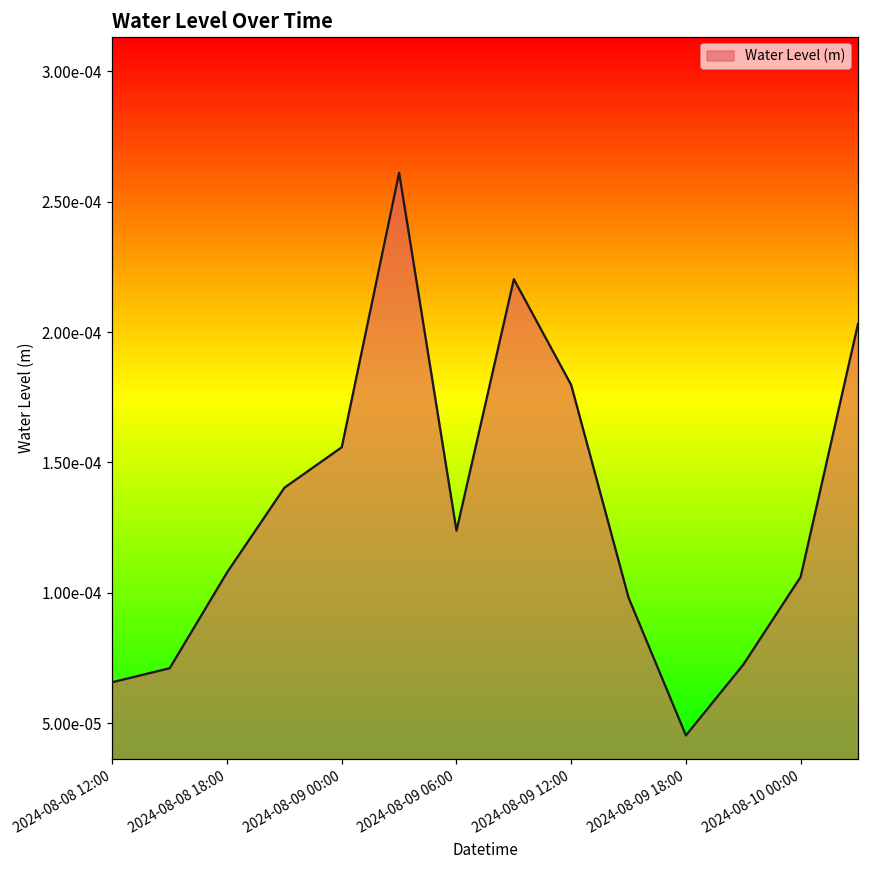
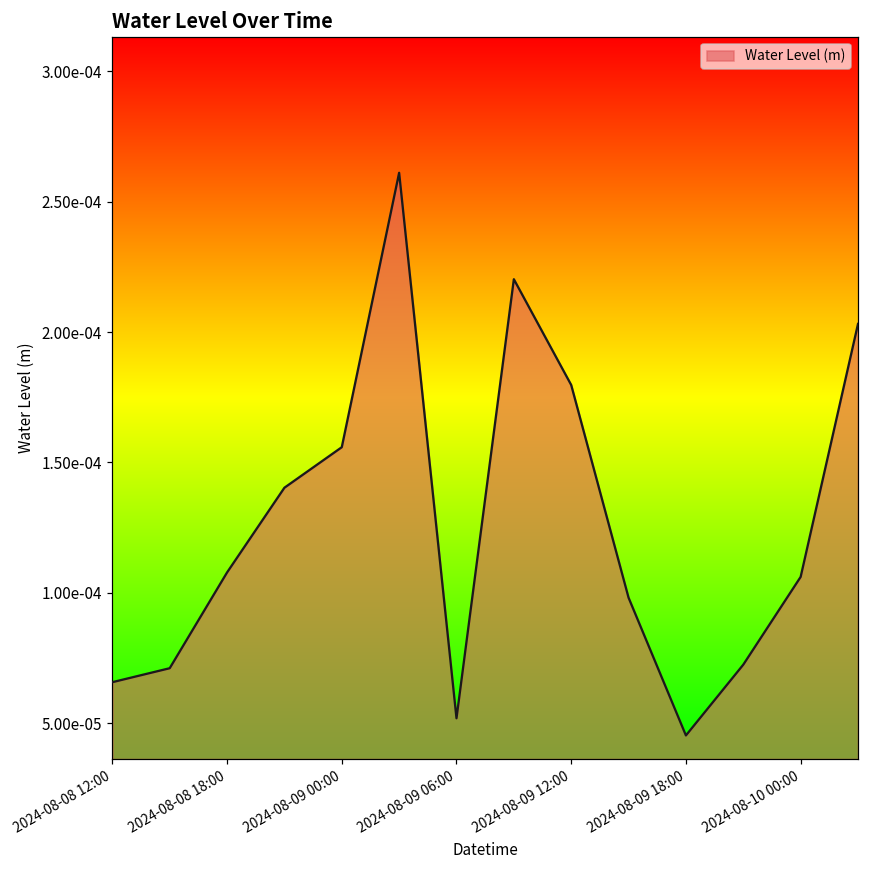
  {
    "2024-08-08 12:00": 0.000066,
    "2024-08-08 18:00": 0.000108,
    "2024-08-09 00:00": 0.000156,
-   "2024-08-09 06:00": 0.000124,
+   "2024-08-09 06:00": 0.000052,
    "2024-08-09 12:00": 0.000180,
    "2024-08-09 18:00": 0.000045,
    "2024-08-10 00:00": 0.000106
  }
